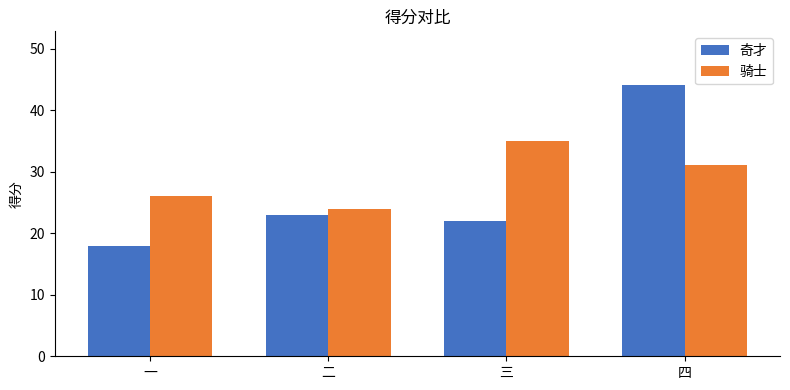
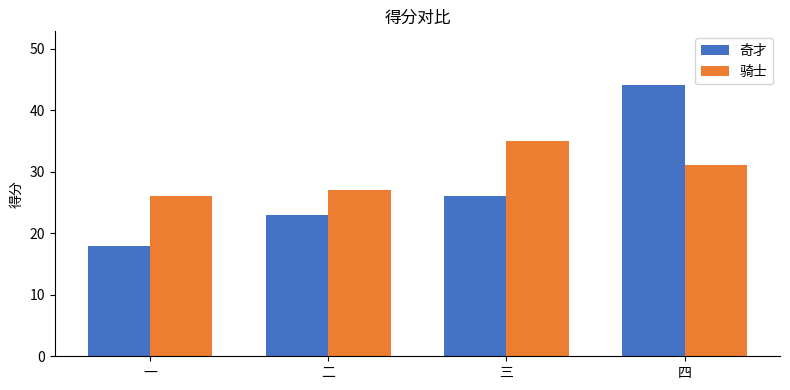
  {
    "奇才": {
      "一": 18,
      "二": 23,
-     "三": 22,
+     "三": 26,
      "四": 44
    },
    "骑士": {
      "一": 26,
-     "二": 24,
+     "二": 27,
      "三": 35,
      "四": 31
    }
  }
